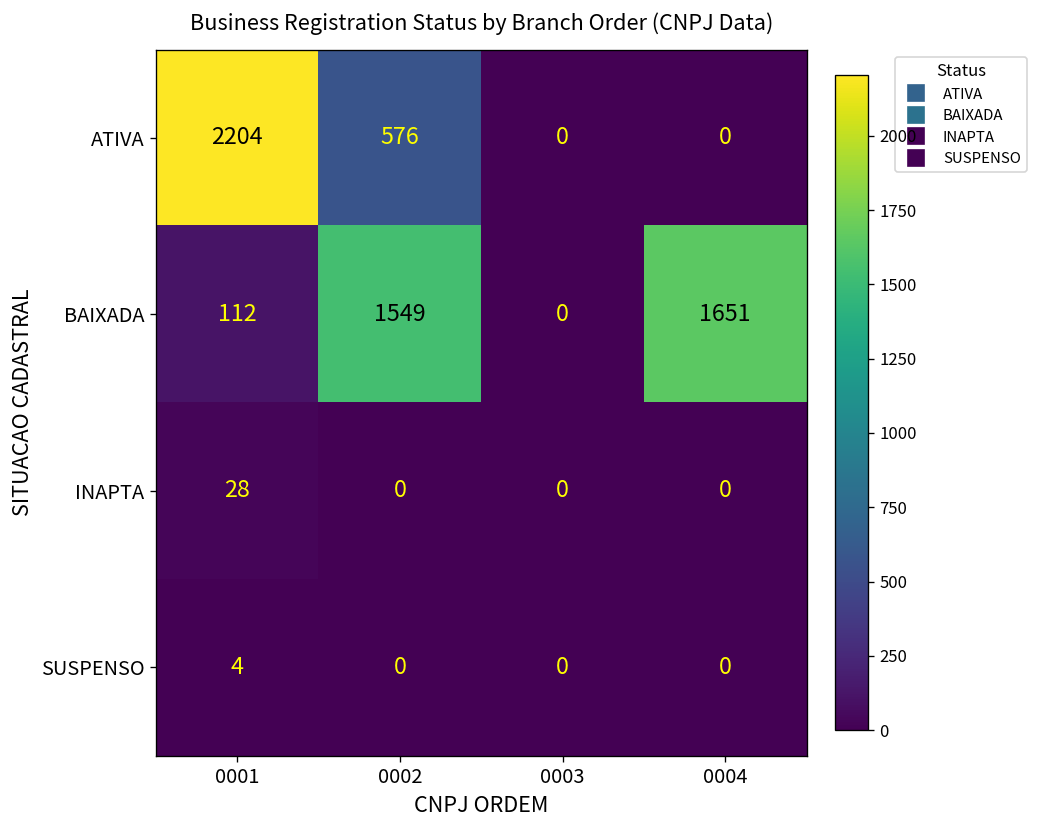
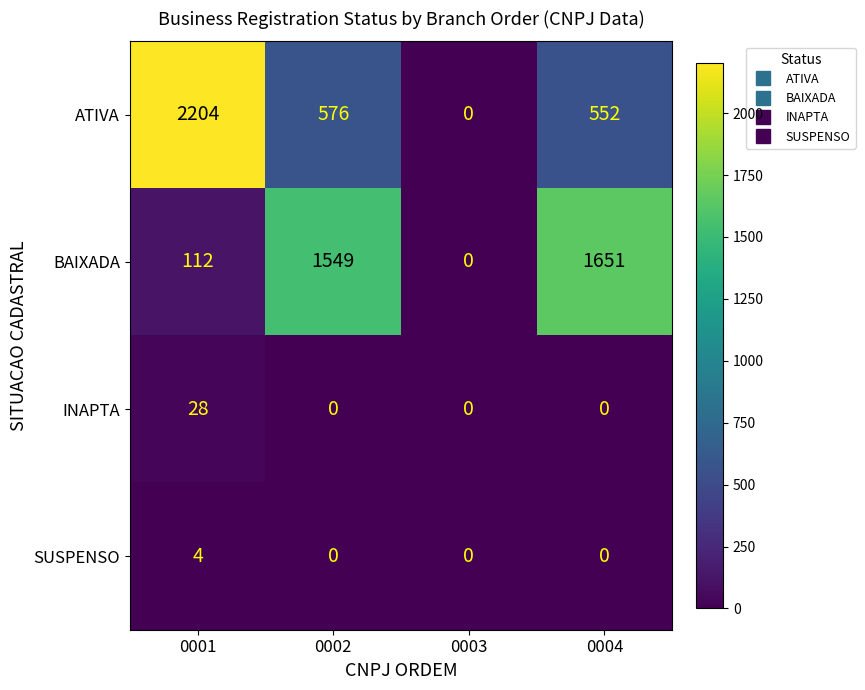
  {
    "ATIVA": {
      "0001": 2204,
      "0002": 576,
      "0003": 0,
-     "0004": 0
+     "0004": 552
    },
    "BAIXADA": {
      "0001": 112,
      "0002": 1549,
      "0003": 0,
      "0004": 1651
    },
    "INAPTA": {
      "0001": 28,
      "0002": 0,
      "0003": 0,
      "0004": 0
    },
    "SUSPENSO": {
      "0001": 4,
      "0002": 0,
      "0003": 0,
      "0004": 0
    }
  }
